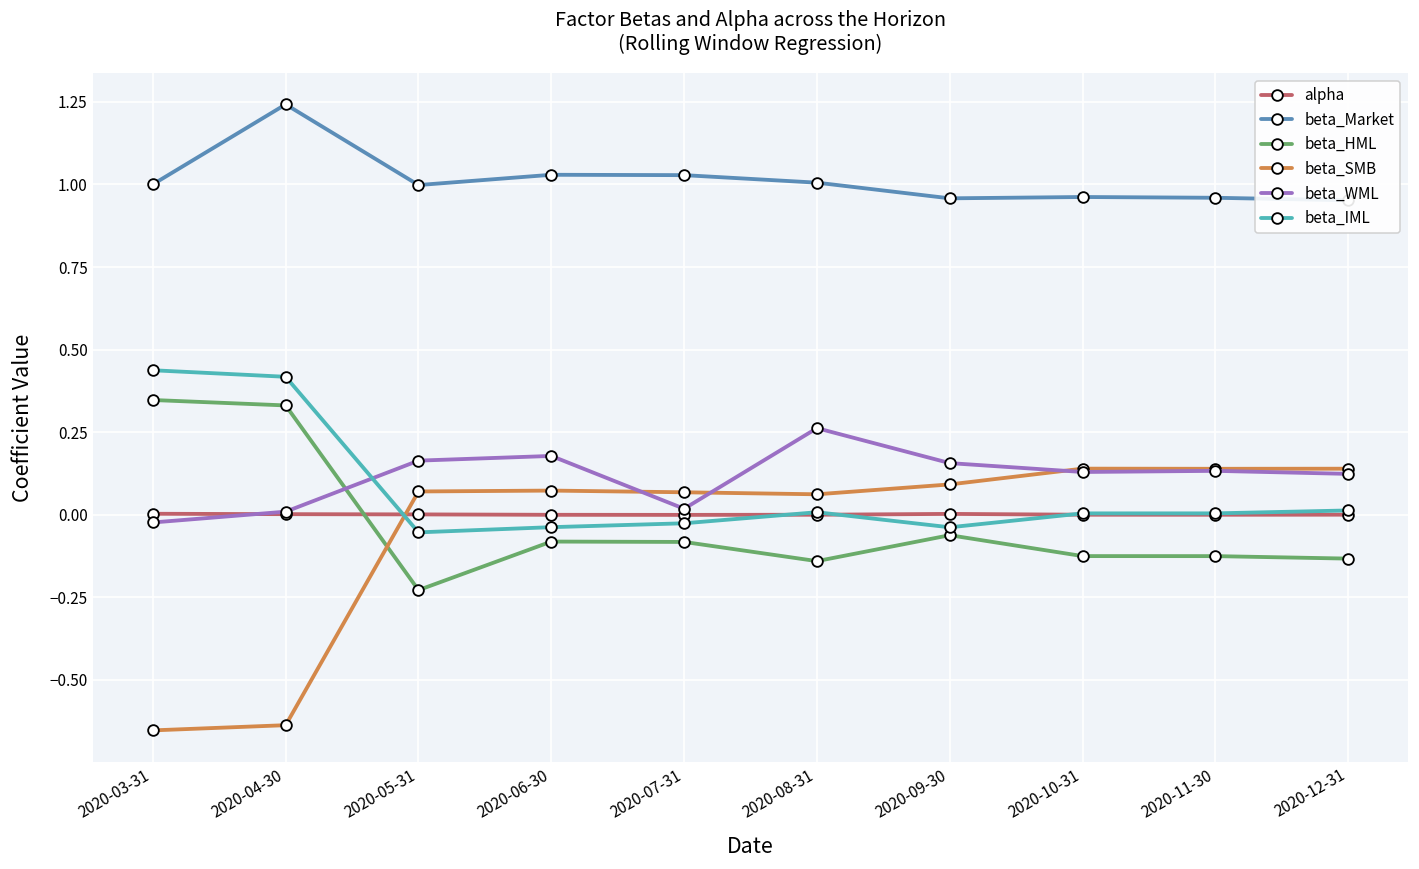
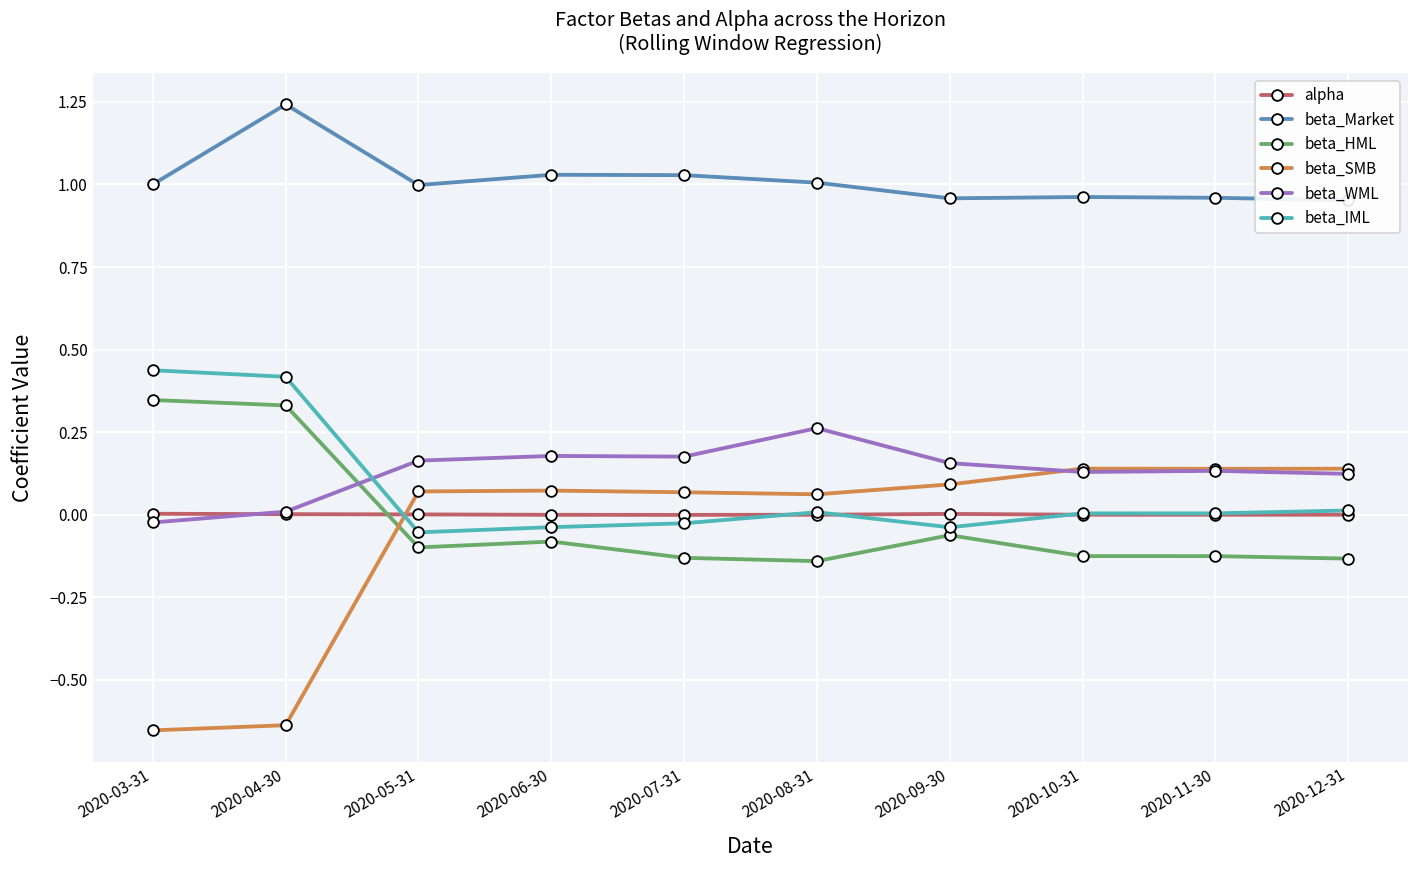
  {
    "beta_HML": {
      "2020-03-31": 0.35,
      "2020-04-30": 0.33,
-     "2020-05-31": -0.23,
+     "2020-05-31": -0.10,
      "2020-06-30": -0.08,
-     "2020-07-31": -0.08,
+     "2020-07-31": -0.13,
      "2020-08-31": -0.14,
      "2020-09-30": -0.06,
      "2020-10-31": -0.13,
      "2020-11-30": -0.13,
      "2020-12-31": -0.13
    },
    "beta_WML": {
      "2020-03-31": -0.02,
      "2020-05-31": 0.16,
      "2020-06-30": 0.18,
-     "2020-07-31": 0.02,
+     "2020-07-31": 0.18,
      "2020-08-31": 0.26,
      "2020-09-30": 0.16,
      "2020-10-31": 0.13,
      "2020-12-31": 0.12
    }
  }
